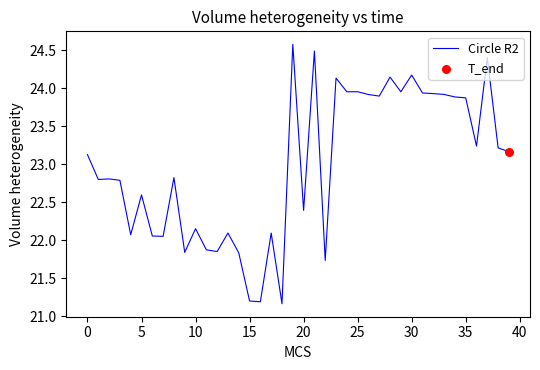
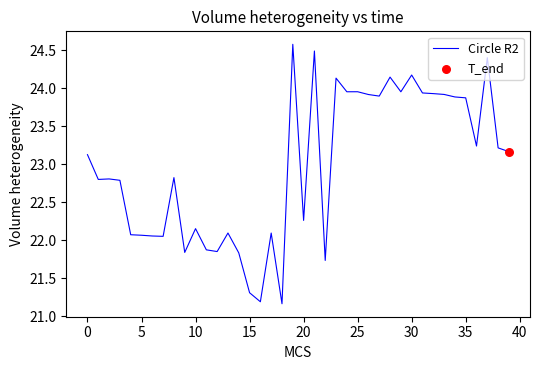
  {
    "Circle R2": {
      "0": 23.1,
-     "5": 22.6,
+     "5": 22.1,
      "10": 22.2,
-     "15": 21.2,
-     "20": 22.4,
+     "15": 21.3,
+     "20": 22.3,
      "25": 24.0,
      "30": 24.2,
      "35": 23.9
    }
  }
